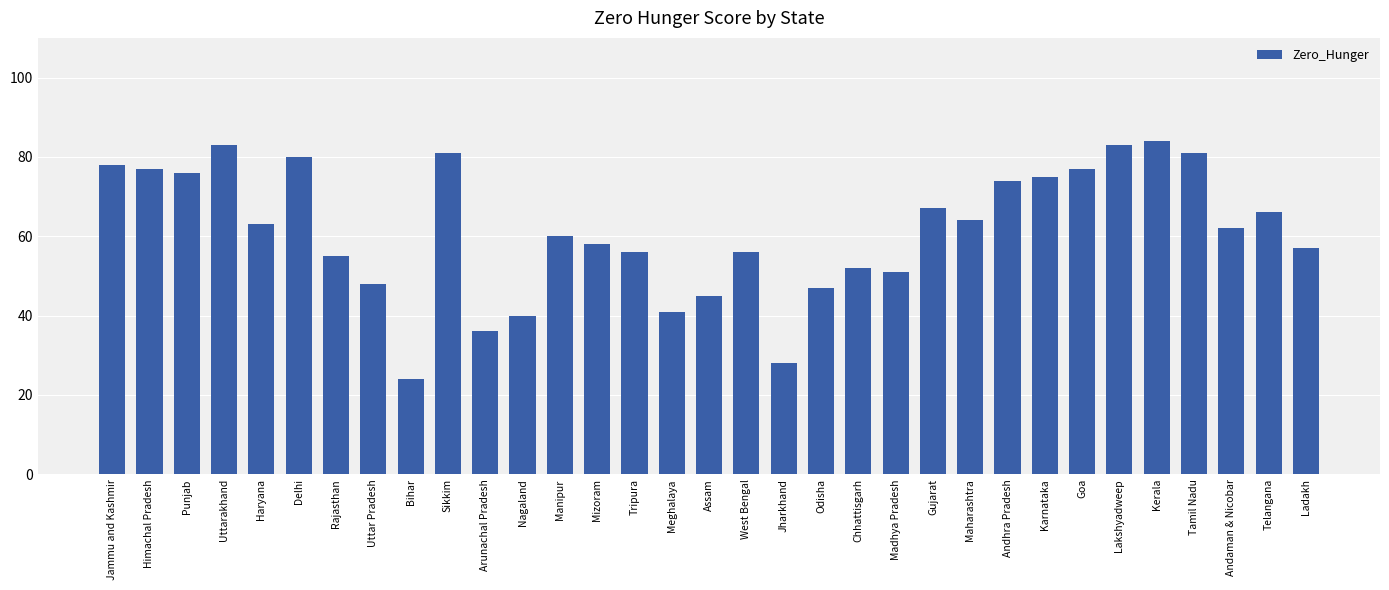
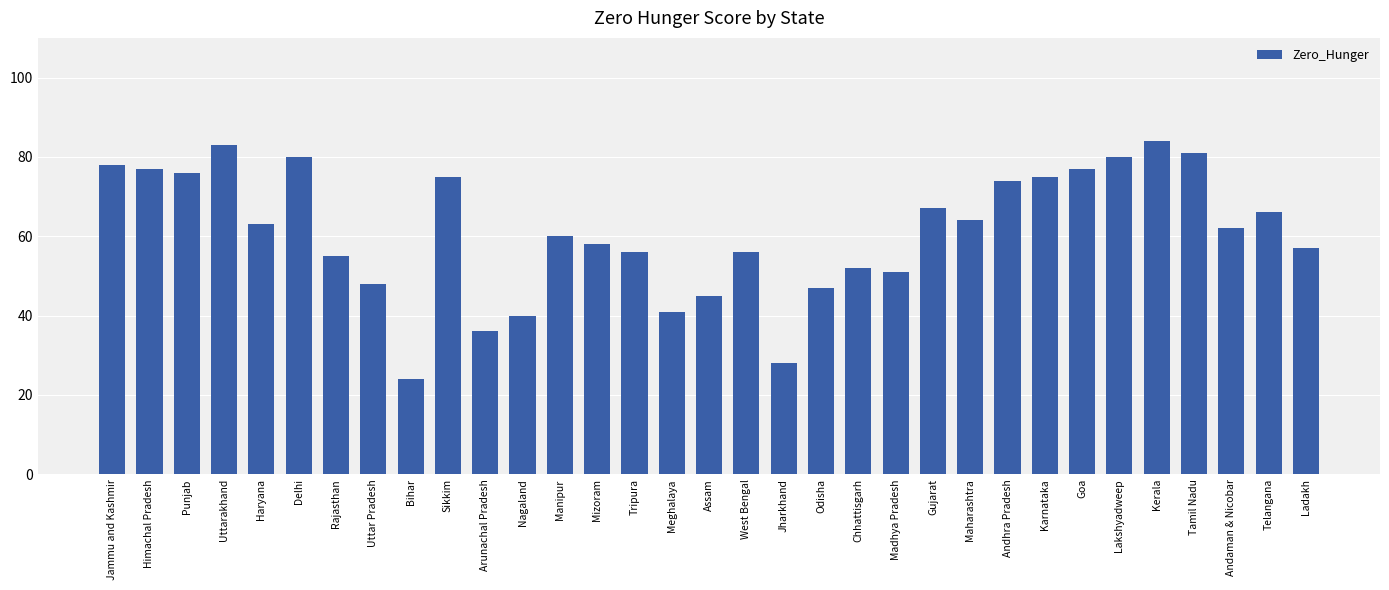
  {
    "Jammu and Kashmir": 78,
    "Himachal Pradesh": 77,
    "Punjab": 76,
    "Uttarakhand": 83,
    "Haryana": 63,
    "Delhi": 80,
    "Rajasthan": 55,
    "Uttar Pradesh": 48,
    "Bihar": 24,
-   "Sikkim": 81,
+   "Sikkim": 75,
    "Arunachal Pradesh": 36,
    "Nagaland": 40,
    "Manipur": 60,
    "Mizoram": 58,
    "Tripura": 56,
    "Meghalaya": 41,
    "Assam": 45,
    "West Bengal": 56,
    "Jharkhand": 28,
    "Odisha": 47,
    "Chhattisgarh": 52,
    "Madhya Pradesh": 51,
    "Gujarat": 67,
    "Maharashtra": 64,
    "Andhra Pradesh": 74,
    "Karnataka": 75,
    "Goa": 77,
-   "Lakshyadweep": 83,
+   "Lakshyadweep": 80,
    "Kerala": 84,
    "Tamil Nadu": 81,
    "Andaman & Nicobar": 62,
    "Telangana": 66,
    "Ladakh": 57
  }
